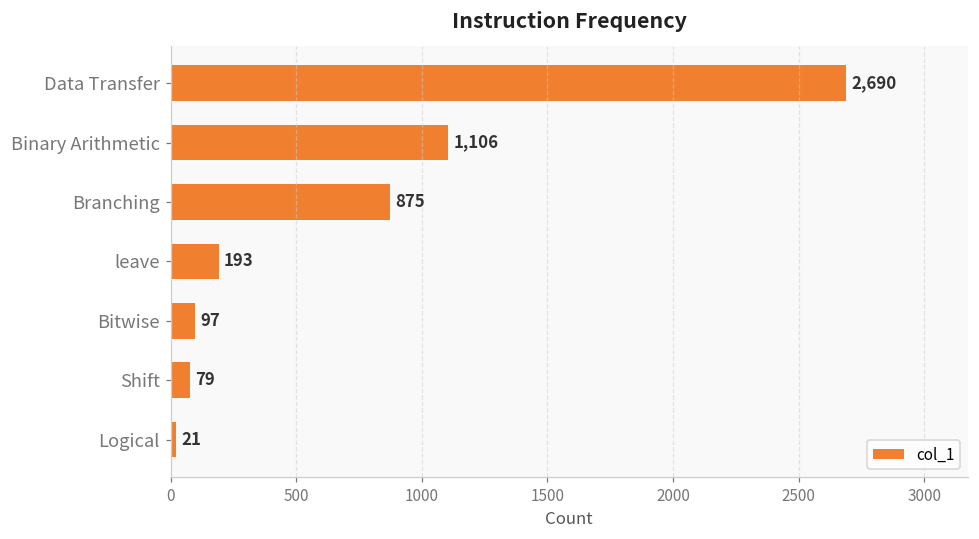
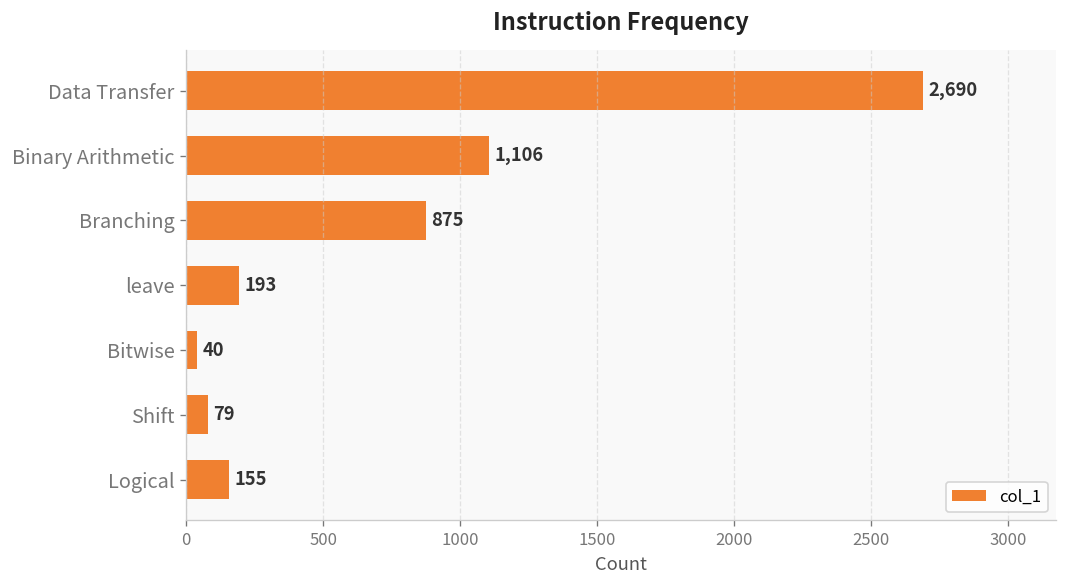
  {
    "Data Transfer": "2,690",
    "Binary Arithmetic": "1,106",
    "Branching": "875",
    "leave": "193",
-   "Bitwise": "97",
+   "Bitwise": "40",
    "Shift": "79",
-   "Logical": "21"
+   "Logical": "155"
  }
